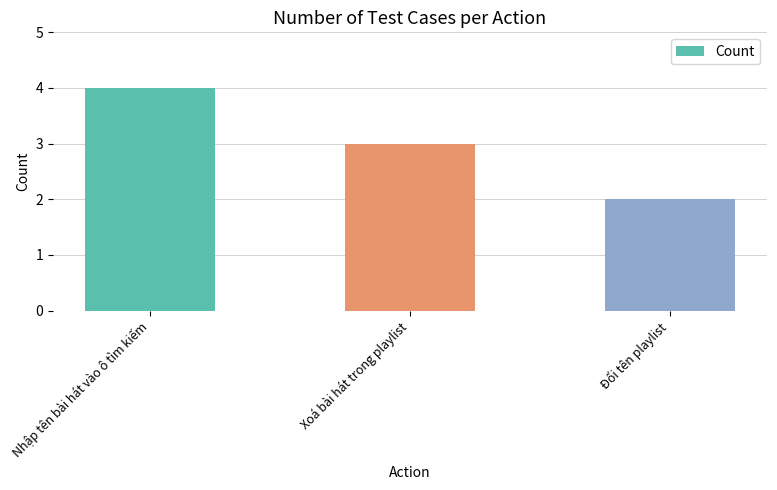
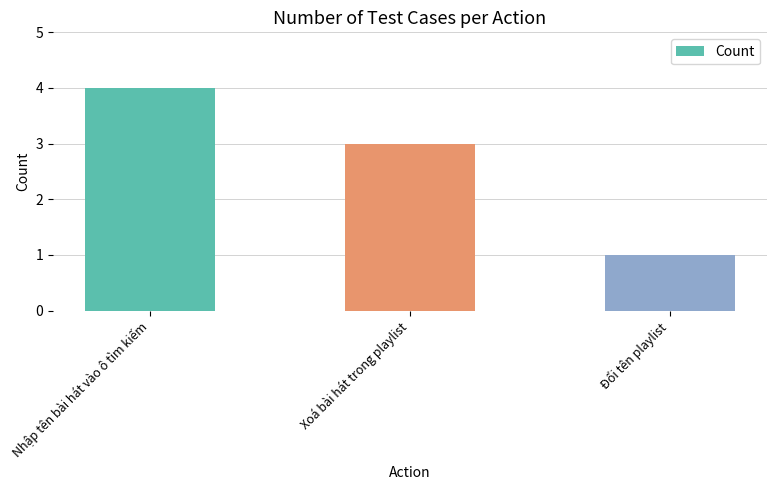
  {
    "Nhập tên bài hát vào ô tìm kiếm": 4,
    "Xoá bài hát trong playlist": 3,
-   "Đổi tên playlist": 2
+   "Đổi tên playlist": 1
  }
